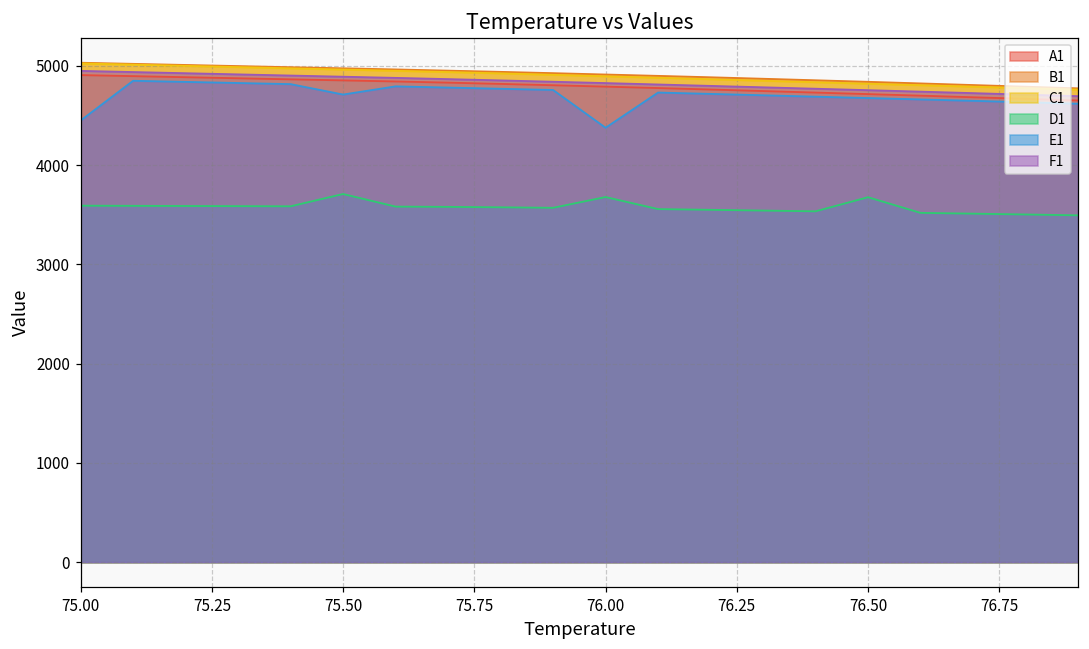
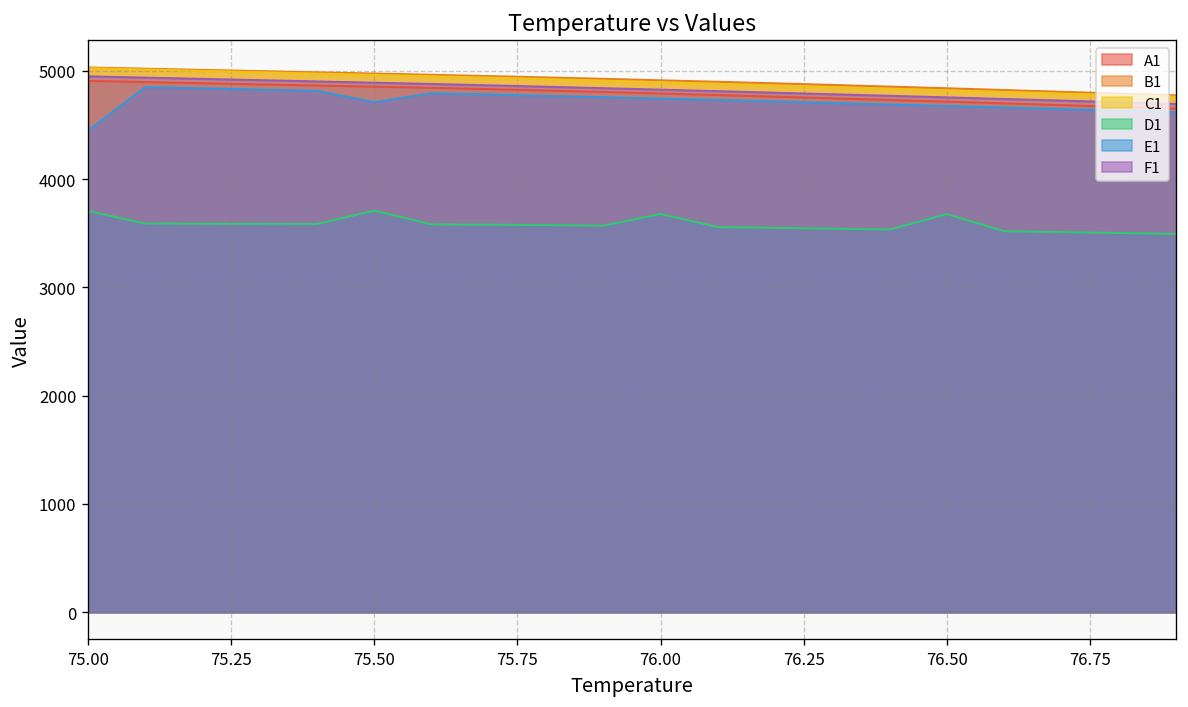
  {
    "D1": {
-     "75.00": 3600,
+     "75.00": 3700,
      "75.50": 3700,
      "76.00": 3700,
      "76.50": 3700
    },
    "E1": {
      "75.00": 4400,
      "75.50": 4700,
-     "76.00": 4400,
+     "76.00": 4700,
      "76.50": 4700
    },
    "F1": {
      "75.00": 4900,
      "75.50": 4900,
      "76.00": 4800,
      "76.50": 4800
    }
  }
